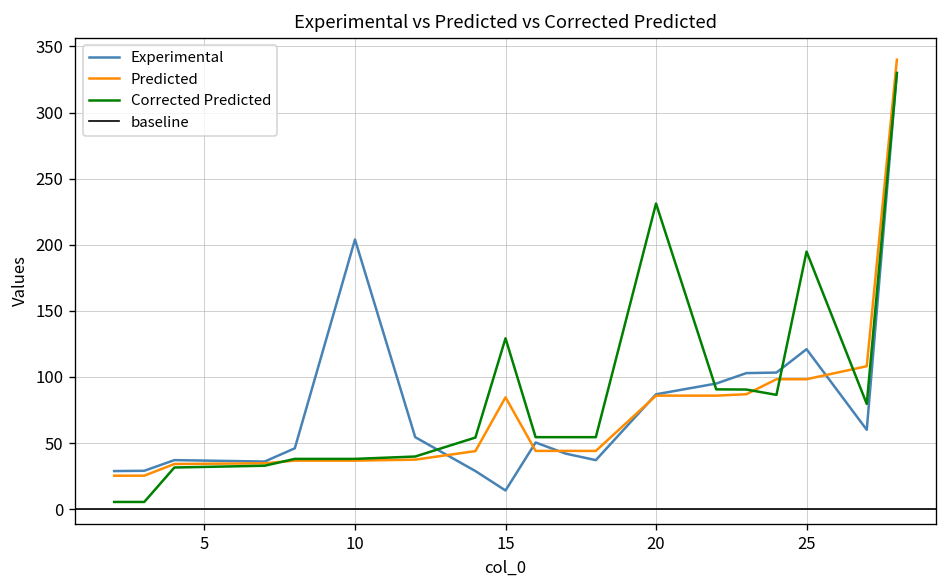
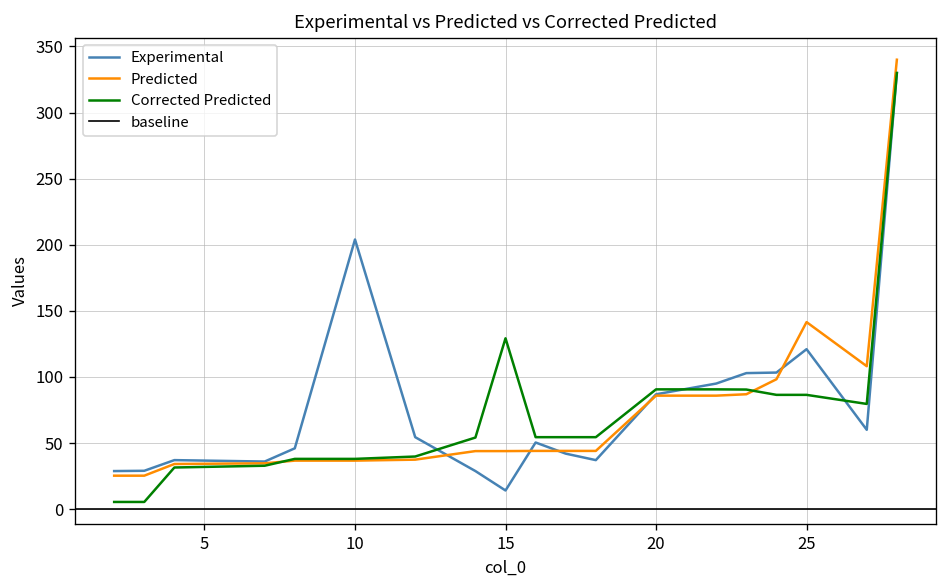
  {
    "Experimental": {
      "10": 204,
      "15": 14,
      "25": 121
    },
    "Predicted": {
-     "15": 85,
-     "25": 98
+     "15": 44,
+     "25": 142
    },
    "Corrected Predicted": {
      "15": 129,
-     "20": 231,
-     "25": 195
+     "20": 91,
+     "25": 86
    }
  }
